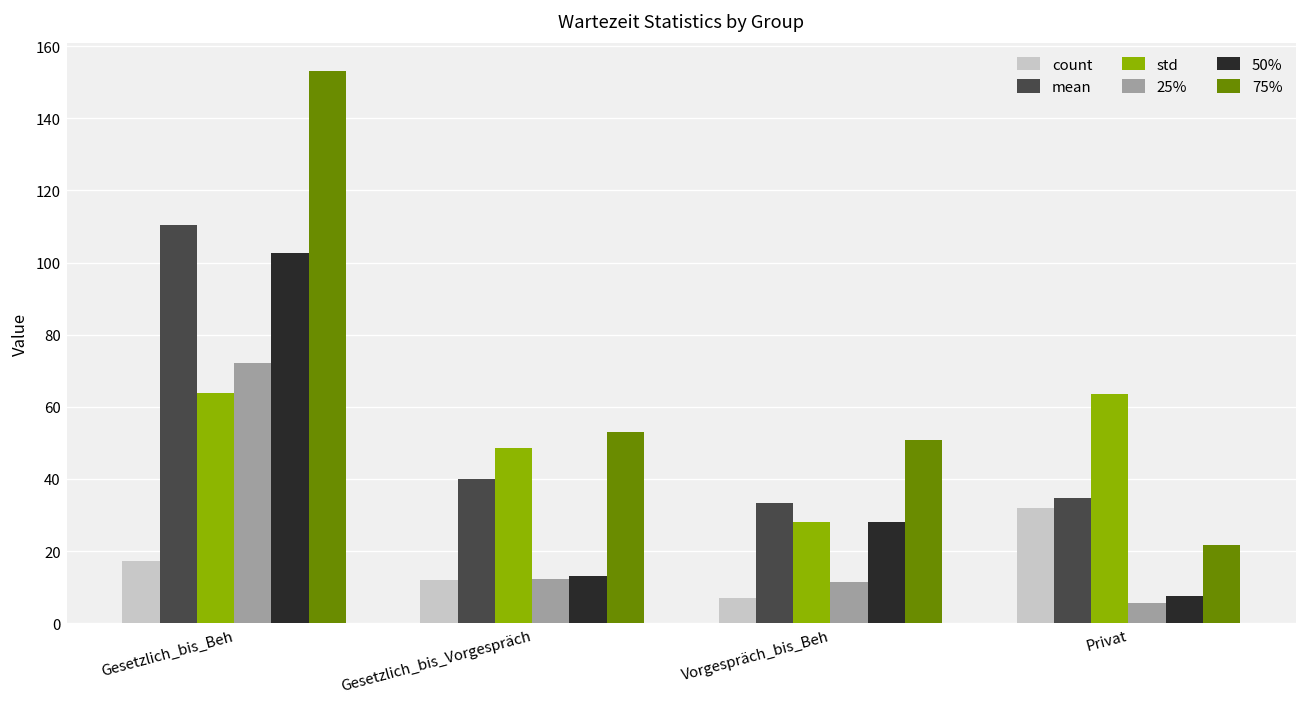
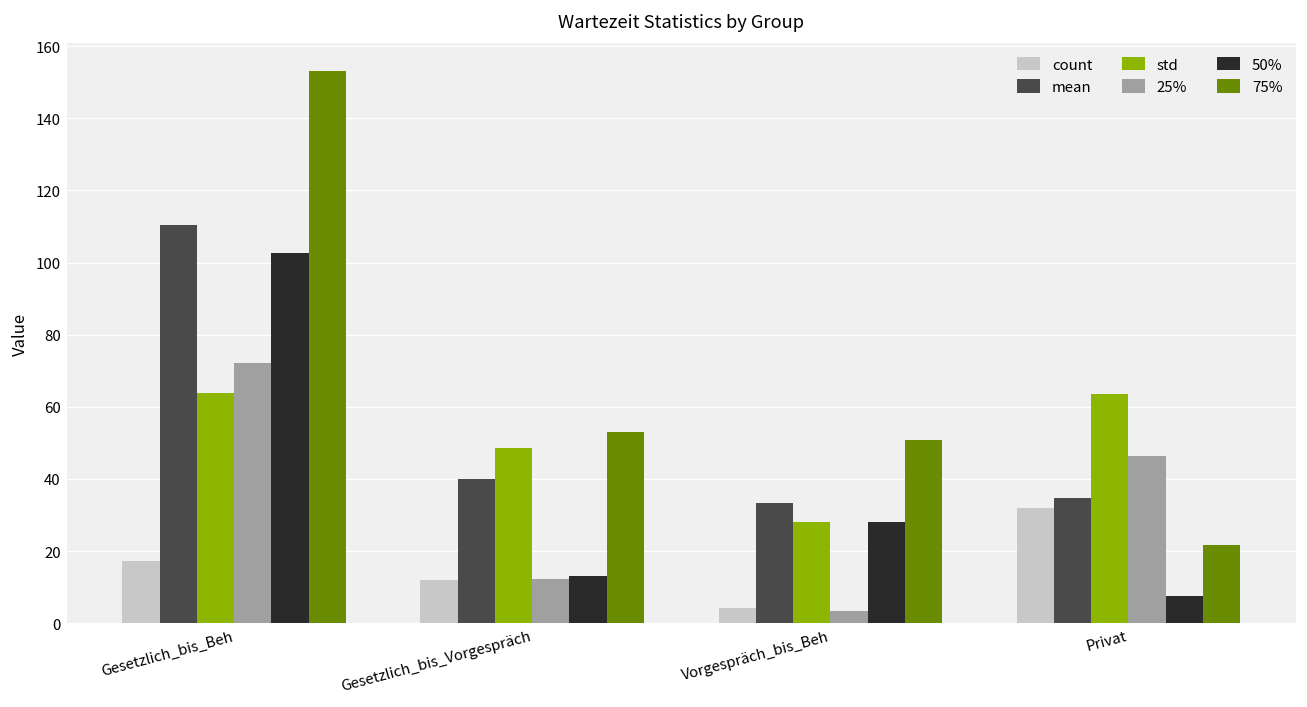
  {
    "count": {
      "Gesetzlich_bis_Beh": 17,
      "Gesetzlich_bis_Vorgespräch": 12,
-     "Vorgespräch_bis_Beh": 7,
+     "Vorgespräch_bis_Beh": 4,
      "Privat": 32
    },
    "25%": {
      "Gesetzlich_bis_Beh": 72,
      "Gesetzlich_bis_Vorgespräch": 12,
-     "Vorgespräch_bis_Beh": 12,
-     "Privat": 6
+     "Vorgespräch_bis_Beh": 3,
+     "Privat": 47
    }
  }
